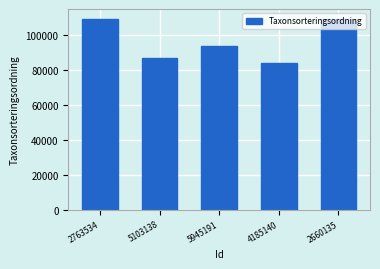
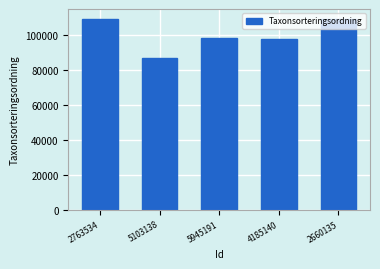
  {
    "2763534": 110000,
    "5103138": 87000,
-   "5945191": 94000,
-   "4185140": 84000
+   "5945191": 99000,
+   "4185140": 98000
  }
